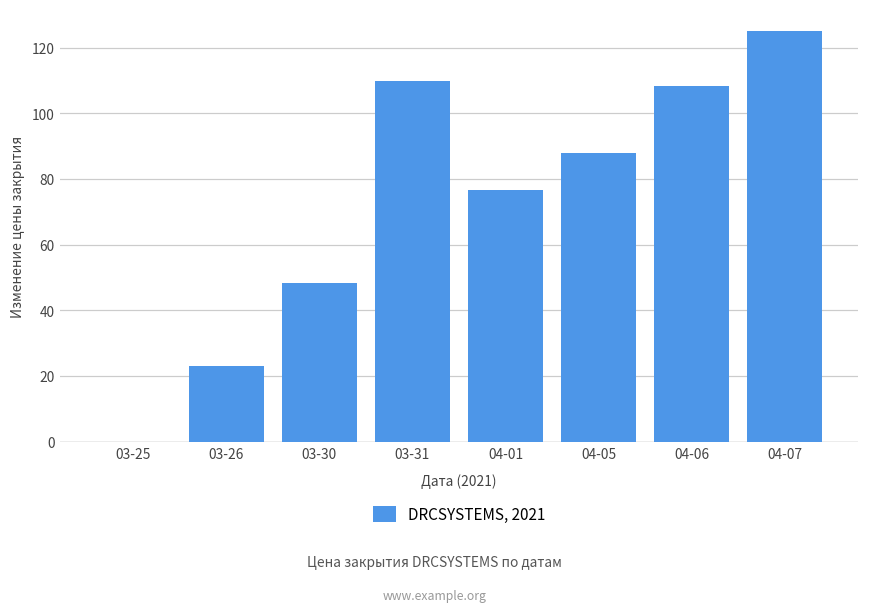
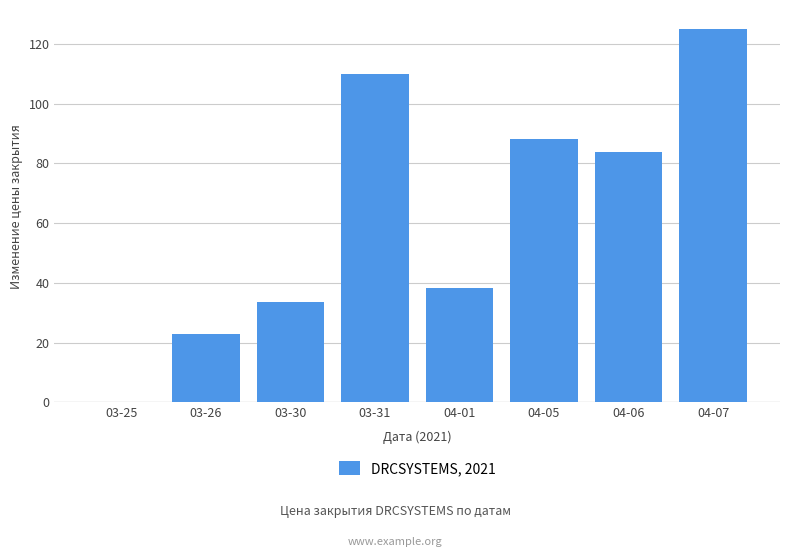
  {
    "03-25": 0,
    "03-26": 23,
-   "03-30": 48,
+   "03-30": 33,
    "03-31": 110,
-   "04-01": 77,
+   "04-01": 38,
    "04-05": 88,
-   "04-06": 108,
+   "04-06": 84,
    "04-07": 125
  }
